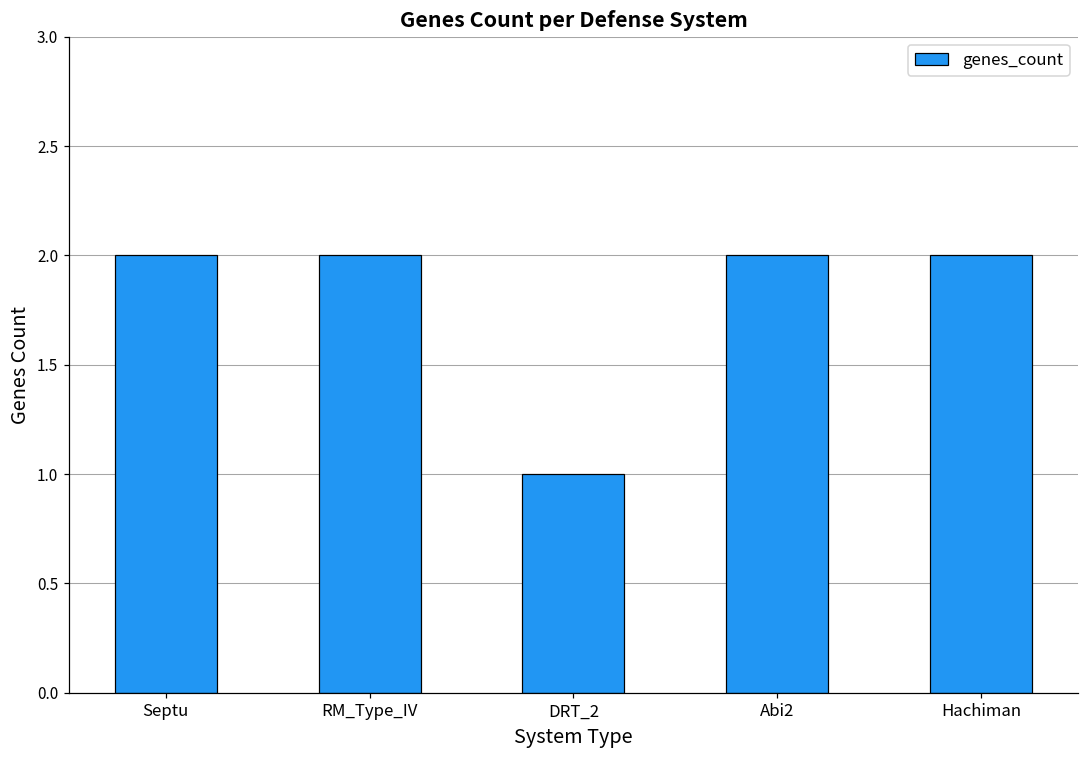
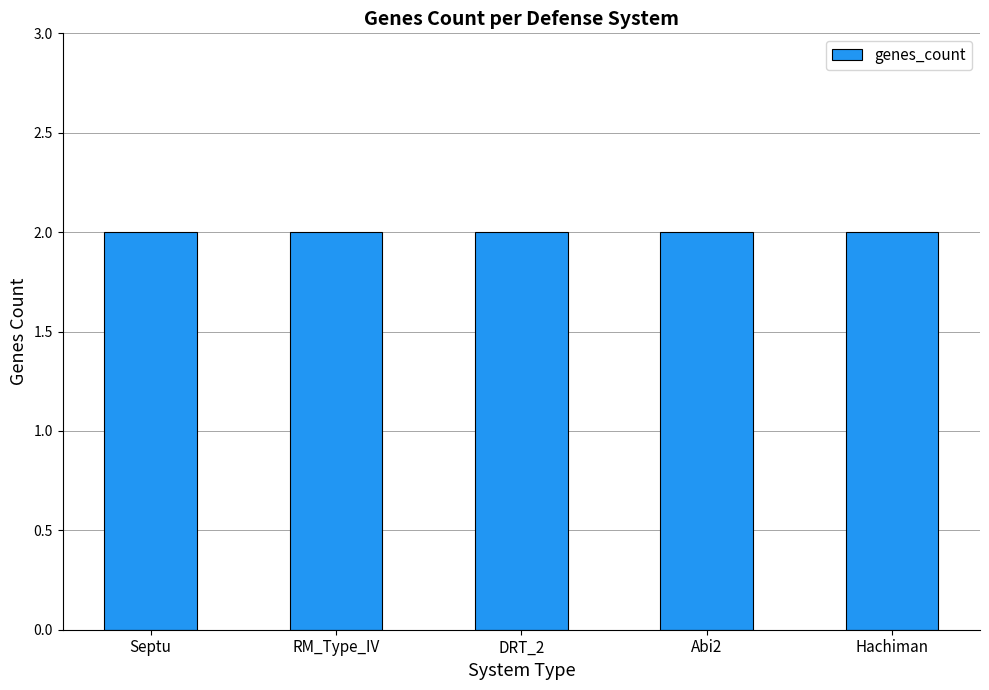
  {
    "Septu": 2,
    "RM_Type_IV": 2,
-   "DRT_2": 1,
+   "DRT_2": 2,
    "Abi2": 2,
    "Hachiman": 2
  }
